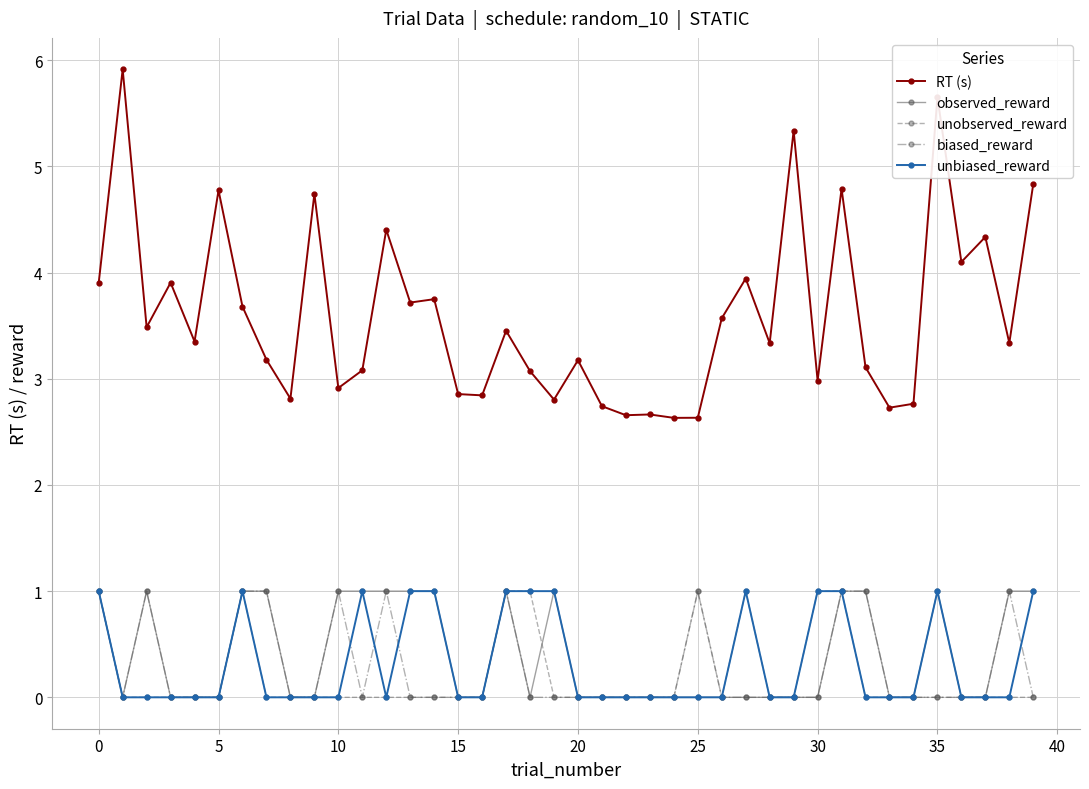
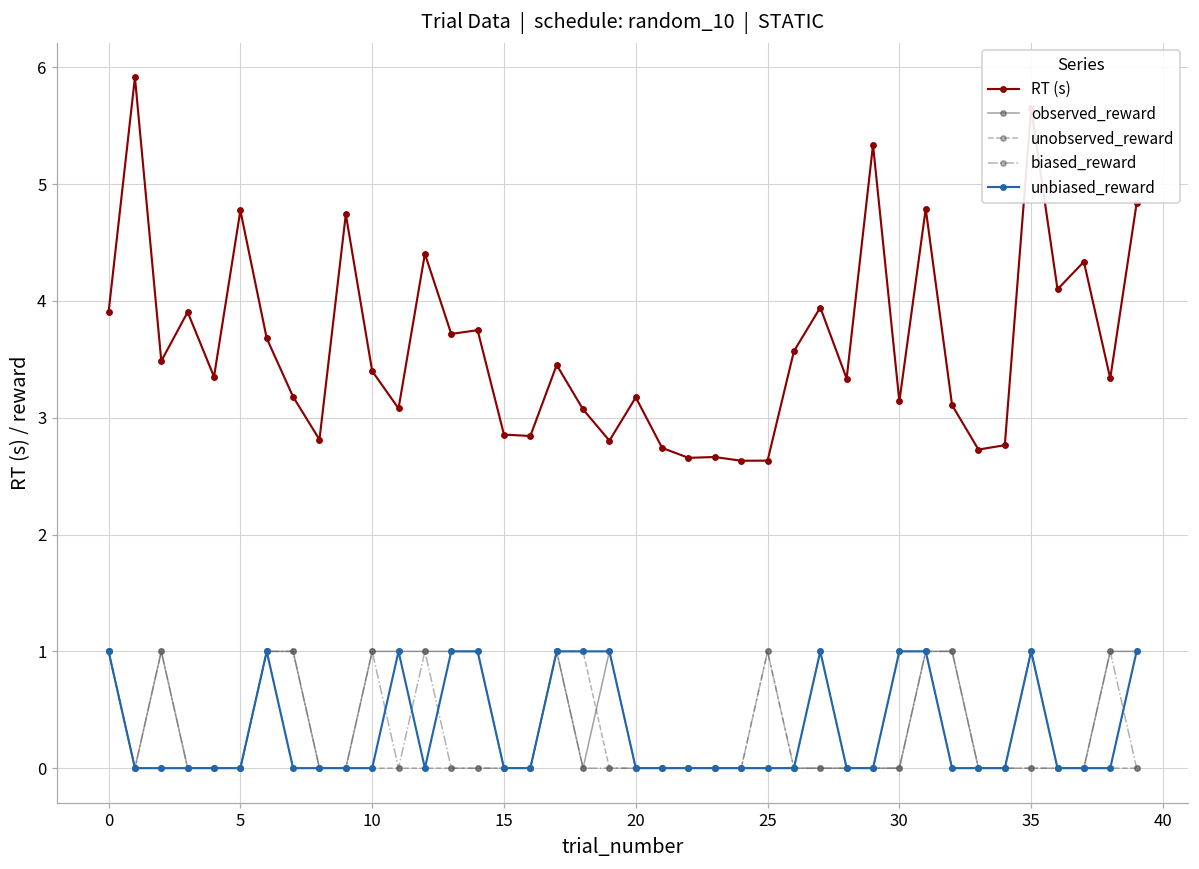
  {
    "RT (s)": {
      "0": 3.90,
      "5": 4.78,
-     "10": 2.91,
+     "10": 3.40,
      "15": 2.86,
      "20": 3.18,
      "25": 2.63,
-     "30": 2.98
+     "30": 3.14
    }
  }
